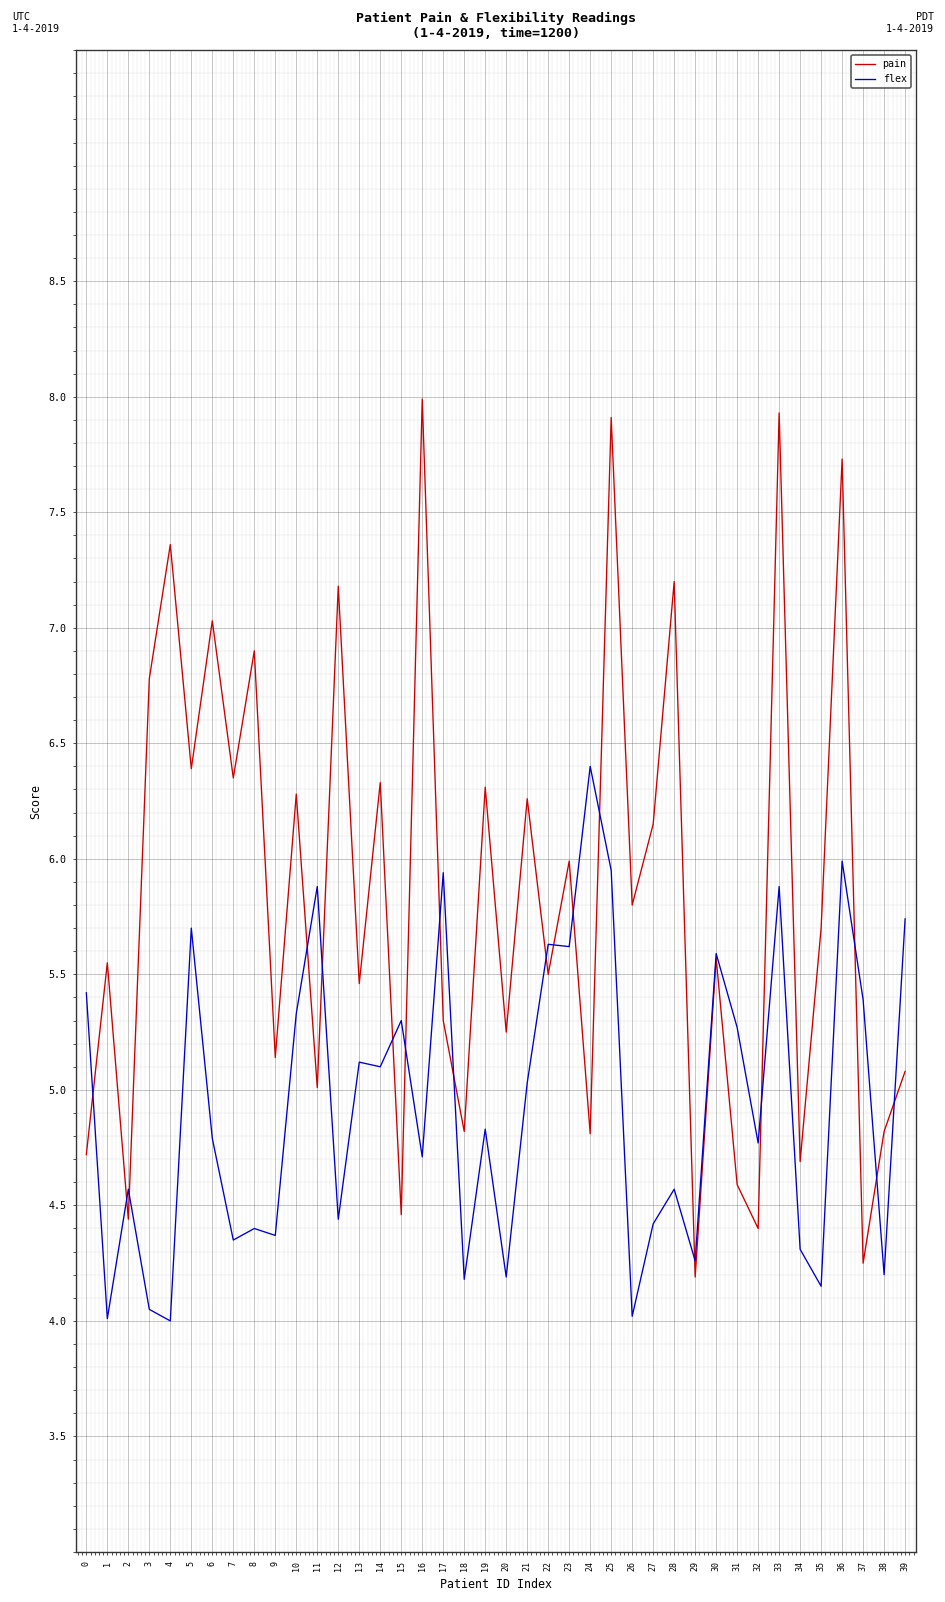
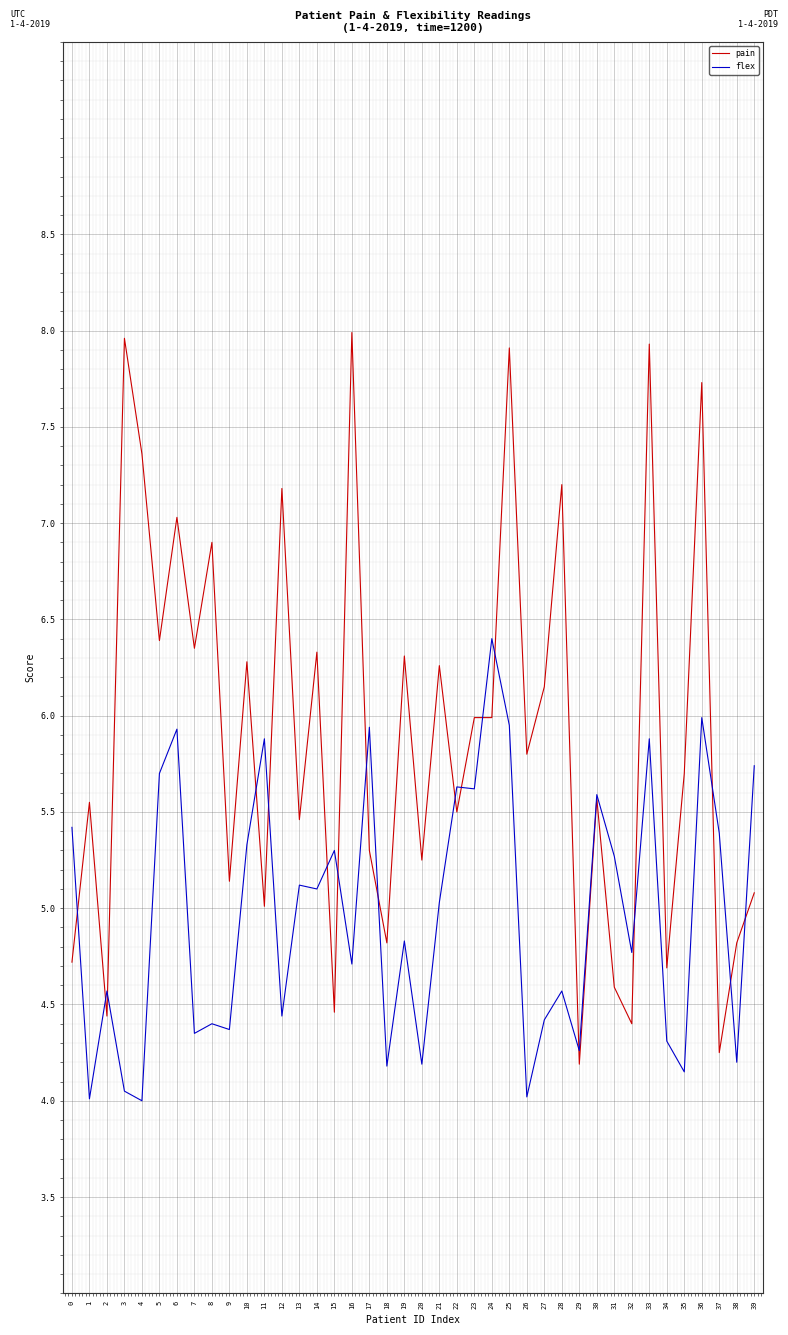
  {
    "pain": {
      "0": 4.72,
      "1": 5.55,
      "2": 4.44,
-     "3": 6.78,
+     "3": 7.96,
      "4": 7.36,
      "5": 6.39,
      "6": 7.03,
      "7": 6.35,
      "8": 6.90,
      "9": 5.14,
      "10": 6.28,
      "11": 5.01,
      "12": 7.18,
      "13": 5.46,
      "14": 6.33,
      "15": 4.46,
      "16": 7.99,
      "17": 5.30,
      "18": 4.82,
      "19": 6.31,
      "20": 5.25,
      "21": 6.26,
      "22": 5.50,
      "23": 5.99,
-     "24": 4.81,
+     "24": 5.99,
      "25": 7.91,
      "26": 5.80,
      "27": 6.15,
      "28": 7.20,
      "29": 4.19,
      "30": 5.57,
      "31": 4.59,
      "32": 4.40,
      "33": 7.93,
      "34": 4.69,
      "35": 5.70,
      "36": 7.73,
      "37": 4.25,
      "38": 4.82,
      "39": 5.08
    },
    "flex": {
      "0": 5.42,
      "1": 4.01,
      "2": 4.57,
      "3": 4.05,
      "4": 4.00,
      "5": 5.70,
-     "6": 4.79,
+     "6": 5.93,
      "7": 4.35,
      "8": 4.40,
      "9": 4.37,
      "10": 5.33,
      "11": 5.88,
      "12": 4.44,
      "13": 5.12,
      "14": 5.10,
      "15": 5.30,
      "16": 4.71,
      "17": 5.94,
      "18": 4.18,
      "19": 4.83,
      "20": 4.19,
      "21": 5.03,
      "22": 5.63,
      "23": 5.62,
      "24": 6.40,
      "25": 5.95,
      "26": 4.02,
      "27": 4.42,
      "28": 4.57,
      "29": 4.26,
      "30": 5.59,
      "31": 5.27,
      "32": 4.77,
      "33": 5.88,
      "34": 4.31,
      "35": 4.15,
      "36": 5.99,
      "37": 5.39,
      "38": 4.20,
      "39": 5.74
    }
  }
